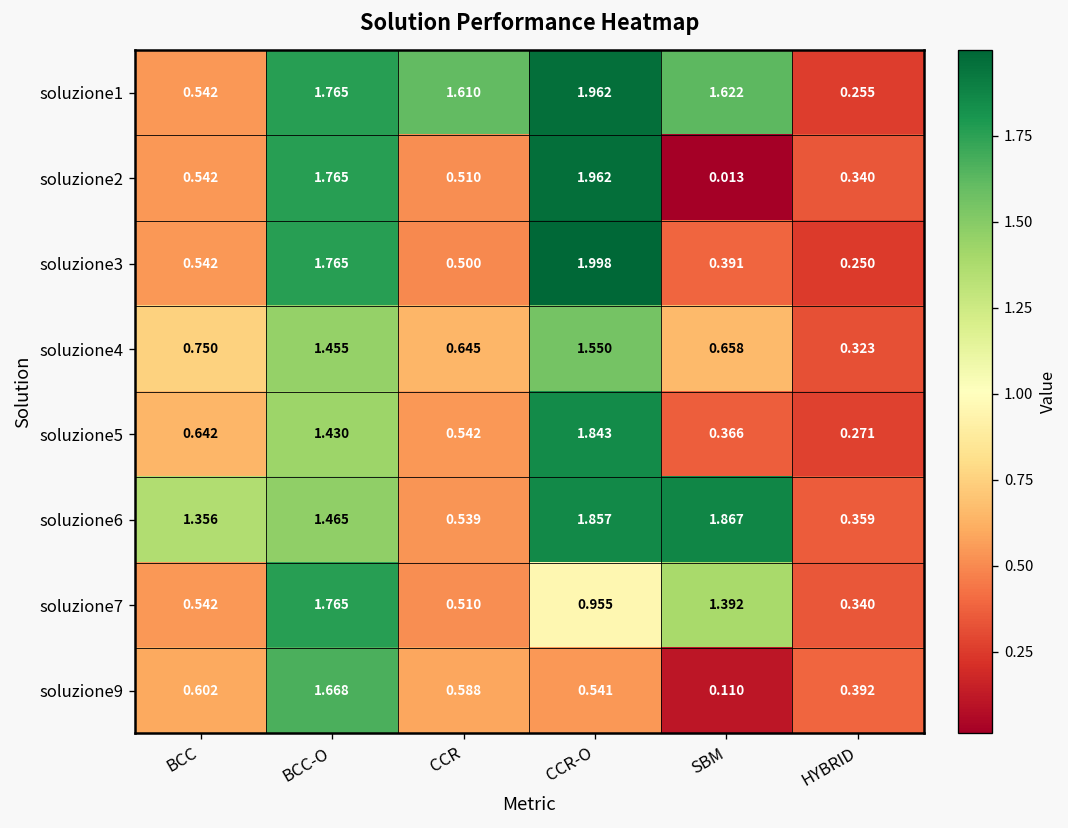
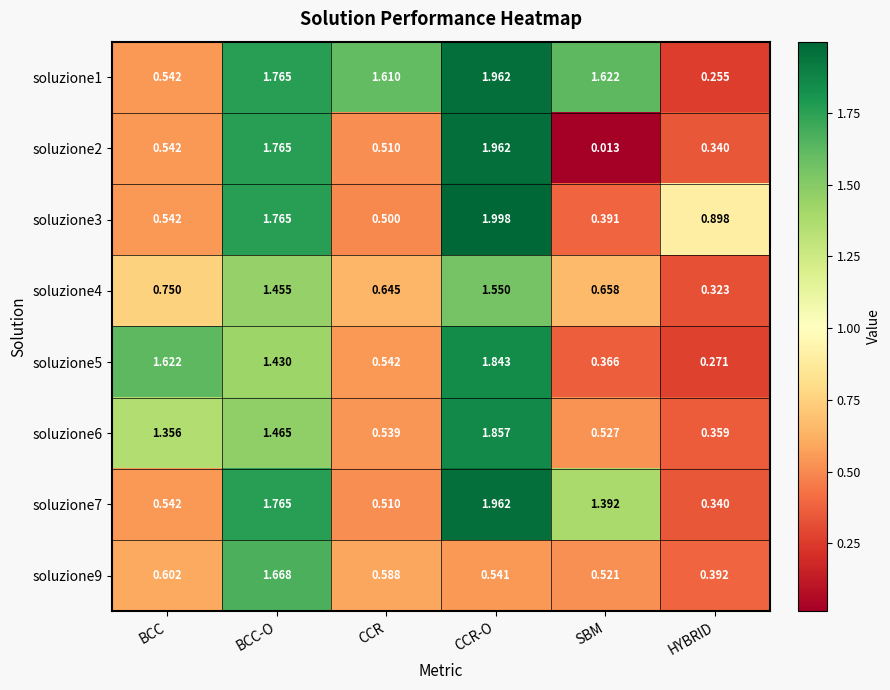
  {
    "soluzione1": {
      "BCC": 0.542,
      "BCC-O": 1.765,
      "CCR": 1.610,
      "CCR-O": 1.962,
      "SBM": 1.622,
      "HYBRID": 0.255
    },
    "soluzione2": {
      "BCC": 0.542,
      "BCC-O": 1.765,
      "CCR": 0.510,
      "CCR-O": 1.962,
      "SBM": 0.013,
      "HYBRID": 0.340
    },
    "soluzione3": {
      "BCC": 0.542,
      "BCC-O": 1.765,
      "CCR": 0.500,
      "CCR-O": 1.998,
      "SBM": 0.391,
-     "HYBRID": 0.250
+     "HYBRID": 0.898
    },
    "soluzione4": {
      "BCC": 0.750,
      "BCC-O": 1.455,
      "CCR": 0.645,
      "CCR-O": 1.550,
      "SBM": 0.658,
      "HYBRID": 0.323
    },
    "soluzione5": {
-     "BCC": 0.642,
+     "BCC": 1.622,
      "BCC-O": 1.430,
      "CCR": 0.542,
      "CCR-O": 1.843,
      "SBM": 0.366,
      "HYBRID": 0.271
    },
    "soluzione6": {
      "BCC": 1.356,
      "BCC-O": 1.465,
      "CCR": 0.539,
      "CCR-O": 1.857,
-     "SBM": 1.867,
+     "SBM": 0.527,
      "HYBRID": 0.359
    },
    "soluzione7": {
      "BCC": 0.542,
      "BCC-O": 1.765,
      "CCR": 0.510,
-     "CCR-O": 0.955,
+     "CCR-O": 1.962,
      "SBM": 1.392,
      "HYBRID": 0.340
    },
    "soluzione9": {
      "BCC": 0.602,
      "BCC-O": 1.668,
      "CCR": 0.588,
      "CCR-O": 0.541,
-     "SBM": 0.110,
+     "SBM": 0.521,
      "HYBRID": 0.392
    }
  }
